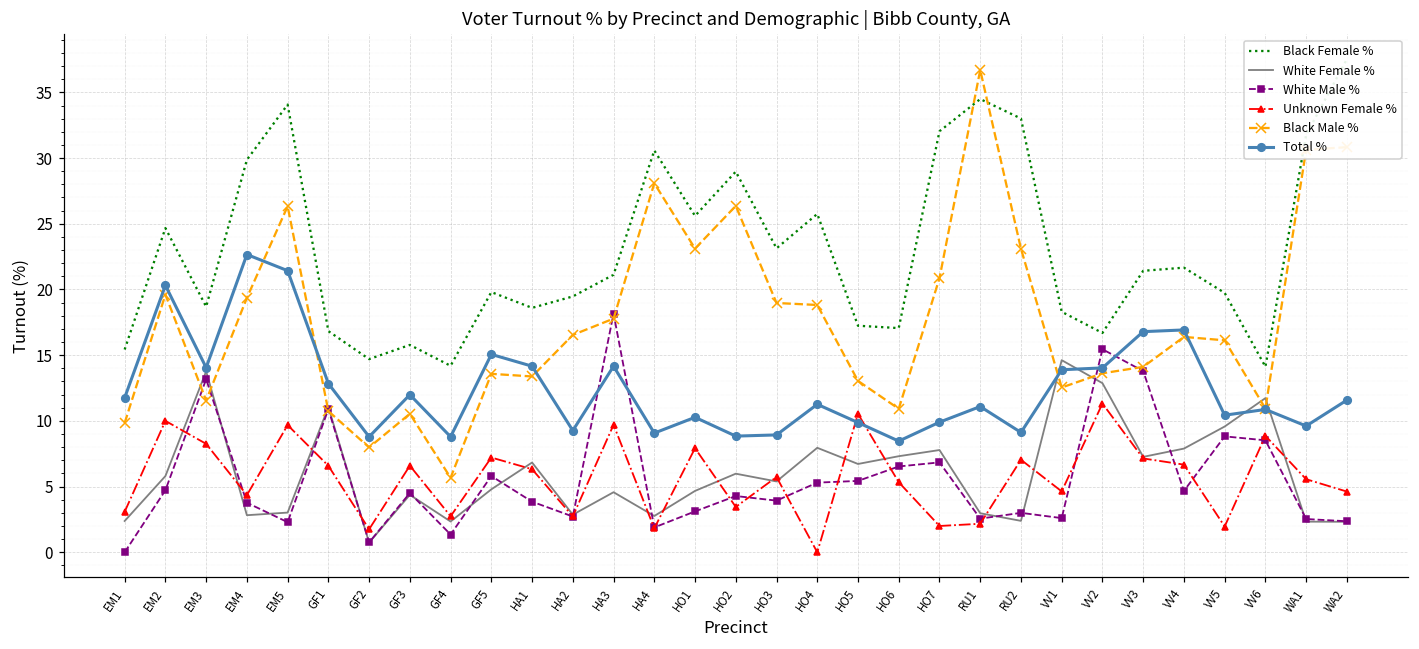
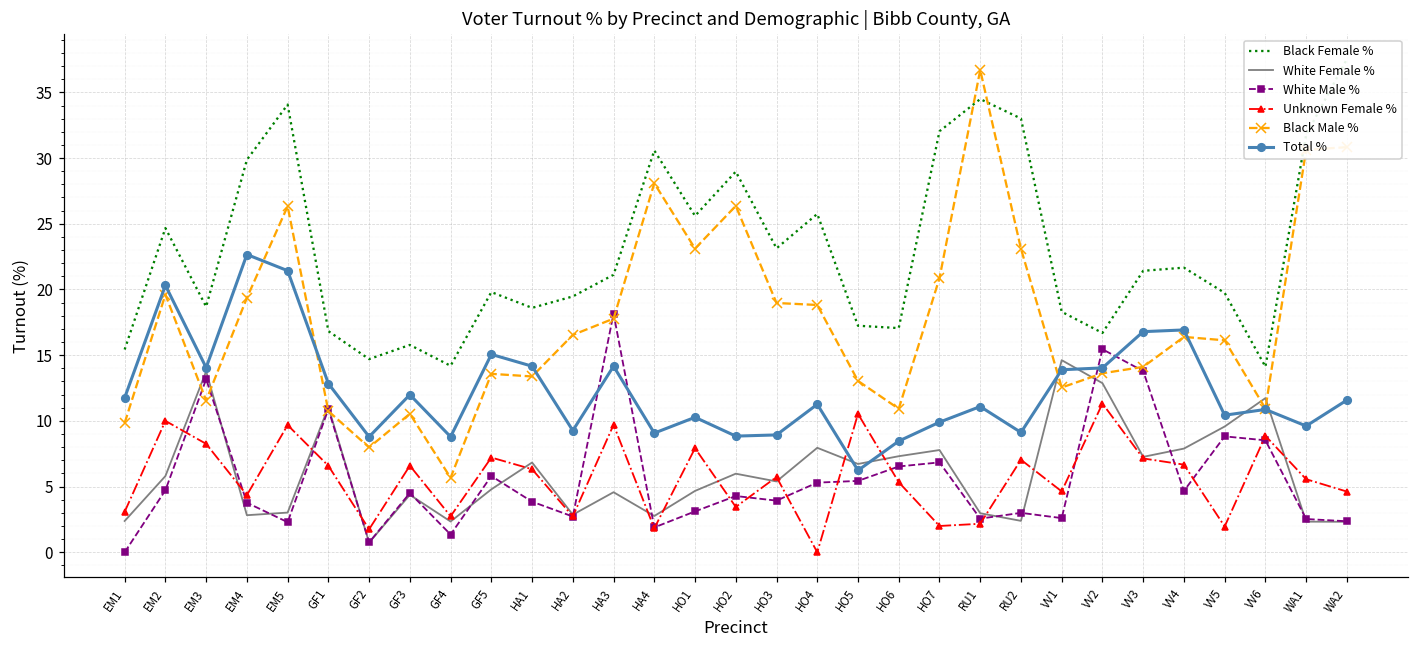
  {
    "Black Female %": {
      "EM1": 15.4,
      "EM2": 24.7,
      "EM3": 18.7,
      "EM4": 29.9,
      "EM5": 34.1,
      "GF1": 16.8,
      "GF2": 14.7,
      "GF3": 15.8,
      "GF4": 14.2,
      "GF5": 19.8,
      "HA1": 18.6,
      "HA2": 19.5,
      "HA3": 21.1,
      "HA4": 30.6,
      "HO1": 25.6,
      "HO2": 29.0,
      "HO3": 23.1,
      "HO4": 25.8,
      "HO5": 17.2,
      "HO6": 17.1,
      "HO7": 32.0,
      "RU1": 34.5,
      "RU2": 33.0,
      "VV1": 18.3,
      "VV2": 16.7,
      "VV3": 21.4,
      "VV4": 21.7,
      "VV5": 19.7,
      "VV6": 14.1
    },
    "White Female %": {
      "EM1": 2.4,
      "EM2": 5.8,
      "EM3": 13.8,
      "EM4": 2.8,
      "EM5": 3.0,
      "GF4": 2.3,
      "GF5": 4.8,
      "HA1": 6.8,
      "HA3": 4.6,
      "HA4": 2.8,
      "HO1": 4.7,
      "HO2": 6.0,
      "HO3": 5.4,
      "HO4": 8.0,
      "HO5": 6.7,
      "HO6": 7.3,
      "HO7": 7.8,
      "RU1": 3.0,
      "RU2": 2.4,
      "VV1": 14.6,
      "VV2": 12.9,
      "VV4": 7.9,
      "VV5": 9.6,
      "VV6": 11.7
    },
    "White Male %": {
      "EM1": 0.0,
      "EM2": 4.7,
      "EM3": 13.2,
      "EM4": 3.8,
      "EM5": 2.3,
      "GF4": 1.4,
      "GF5": 5.8,
      "HA1": 3.9,
      "HA3": 18.2,
      "HO1": 3.1,
      "HO2": 4.3,
      "HO3": 3.9,
      "HO4": 5.3,
      "HO5": 5.4,
      "HO6": 6.5,
      "HO7": 6.8,
      "RU1": 2.6,
      "RU2": 3.0,
      "VV1": 2.6,
      "VV2": 15.5,
      "VV3": 13.8,
      "VV4": 4.7,
      "VV5": 8.8,
      "VV6": 8.5
    },
    "Unknown Female %": {
      "EM1": 3.1,
      "EM2": 10.0,
      "EM3": 8.3,
      "EM4": 4.4,
      "EM5": 9.7,
      "GF1": 6.6,
      "GF2": 1.8,
      "GF3": 6.6,
      "GF4": 2.7,
      "GF5": 7.2,
      "HA1": 6.3,
      "HA3": 9.7,
      "HO1": 7.9,
      "HO2": 3.5,
      "HO3": 5.7,
      "HO4": 0.0,
      "HO5": 10.5,
      "HO6": 5.3,
      "HO7": 2.0,
      "RU1": 2.2,
      "RU2": 7.0,
      "VV1": 4.6,
      "VV2": 11.3,
      "VV4": 6.7,
      "VV5": 2.0,
      "VV6": 8.9,
      "WA1": 5.6,
      "WA2": 4.6
    },
    "Black Male %": {
      "EM1": 9.8,
      "EM2": 19.6,
      "EM3": 11.6,
      "EM4": 19.4,
      "EM5": 26.3,
      "GF2": 8.0,
      "GF3": 10.5,
      "GF4": 5.7,
      "GF5": 13.6,
      "HA1": 13.4,
      "HA2": 16.5,
      "HA3": 17.8,
      "HA4": 28.1,
      "HO1": 23.1,
      "HO2": 26.4,
      "HO3": 19.0,
      "HO4": 18.8,
      "HO5": 13.0,
      "HO6": 10.9,
      "HO7": 20.9,
      "RU1": 36.7,
      "RU2": 23.1,
      "VV1": 12.5,
      "VV2": 13.6,
      "VV3": 14.1,
      "VV4": 16.4,
      "VV5": 16.1,
      "WA1": 30.6,
      "WA2": 30.8
    },
    "Total %": {
      "EM1": 11.8,
      "EM2": 20.3,
      "EM3": 14.1,
      "EM4": 22.7,
      "EM5": 21.4,
      "GF1": 12.8,
      "GF2": 8.8,
      "GF3": 12.0,
      "GF4": 8.8,
      "GF5": 15.1,
      "HA1": 14.2,
      "HA2": 9.3,
      "HA3": 14.2,
      "HA4": 9.1,
      "HO1": 10.3,
      "HO2": 8.8,
      "HO3": 8.9,
      "HO4": 11.3,
-     "HO5": 9.9,
+     "HO5": 6.2,
      "HO6": 8.5,
      "HO7": 9.9,
      "RU1": 11.1,
      "RU2": 9.1,
      "VV1": 13.9,
      "VV2": 14.0,
      "VV3": 16.8,
      "VV4": 16.9,
      "VV5": 10.4,
      "WA1": 9.6,
      "WA2": 11.6
    }
  }
